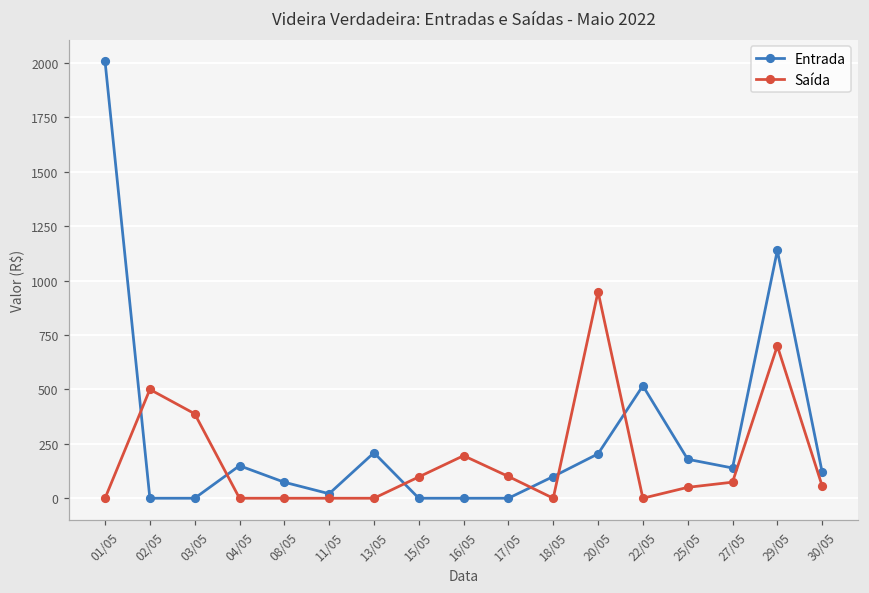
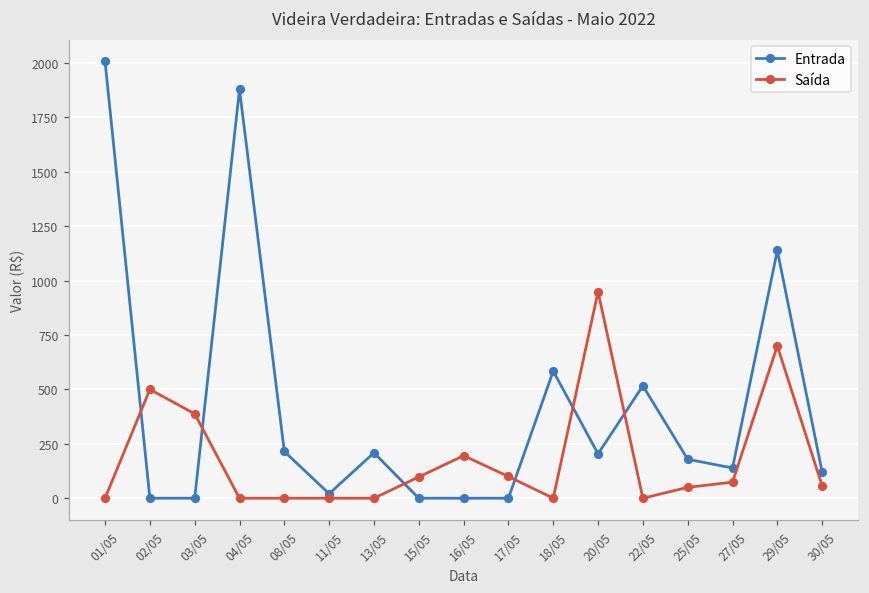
  {
    "Entrada": {
      "01/05": 2010,
      "02/05": 0,
      "03/05": 0,
-     "04/05": 150,
-     "08/05": 70,
+     "04/05": 1880,
+     "08/05": 220,
      "11/05": 20,
      "13/05": 210,
      "15/05": 0,
      "16/05": 0,
      "17/05": 0,
-     "18/05": 100,
+     "18/05": 580,
      "20/05": 200,
      "22/05": 520,
      "25/05": 180,
      "27/05": 140,
      "29/05": 1140,
      "30/05": 120
    },
    "Saída": {
      "01/05": 0,
      "02/05": 500,
      "03/05": 390,
      "04/05": 0,
      "08/05": 0,
      "11/05": 0,
      "13/05": 0,
      "15/05": 100,
      "16/05": 200,
      "17/05": 100,
      "18/05": 0,
      "20/05": 950,
      "22/05": 0,
      "25/05": 50,
      "27/05": 70,
      "29/05": 700,
      "30/05": 60
    }
  }
